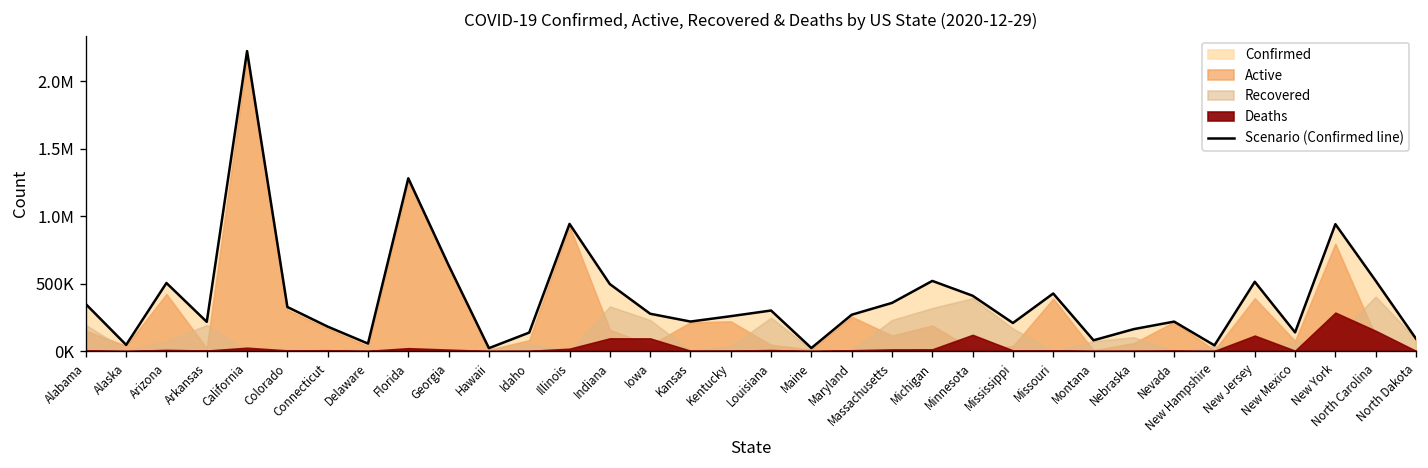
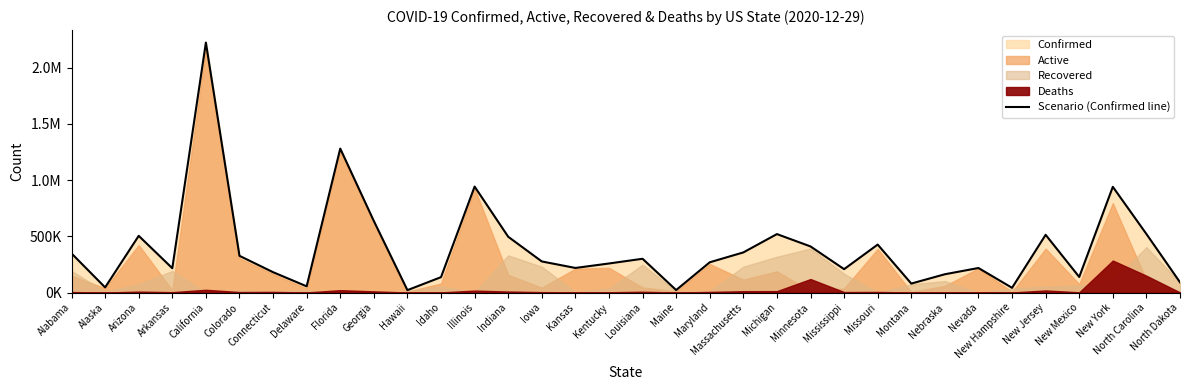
  {
    "Deaths": {
      "California": 20000,
-     "Indiana": 90000,
-     "Iowa": 90000,
+     "Indiana": 10000,
+     "Iowa": 0,
      "Minnesota": 120000,
-     "New Jersey": 110000,
+     "New Jersey": 20000,
      "New York": 280000,
      "North Carolina": 150000
    }
  }
